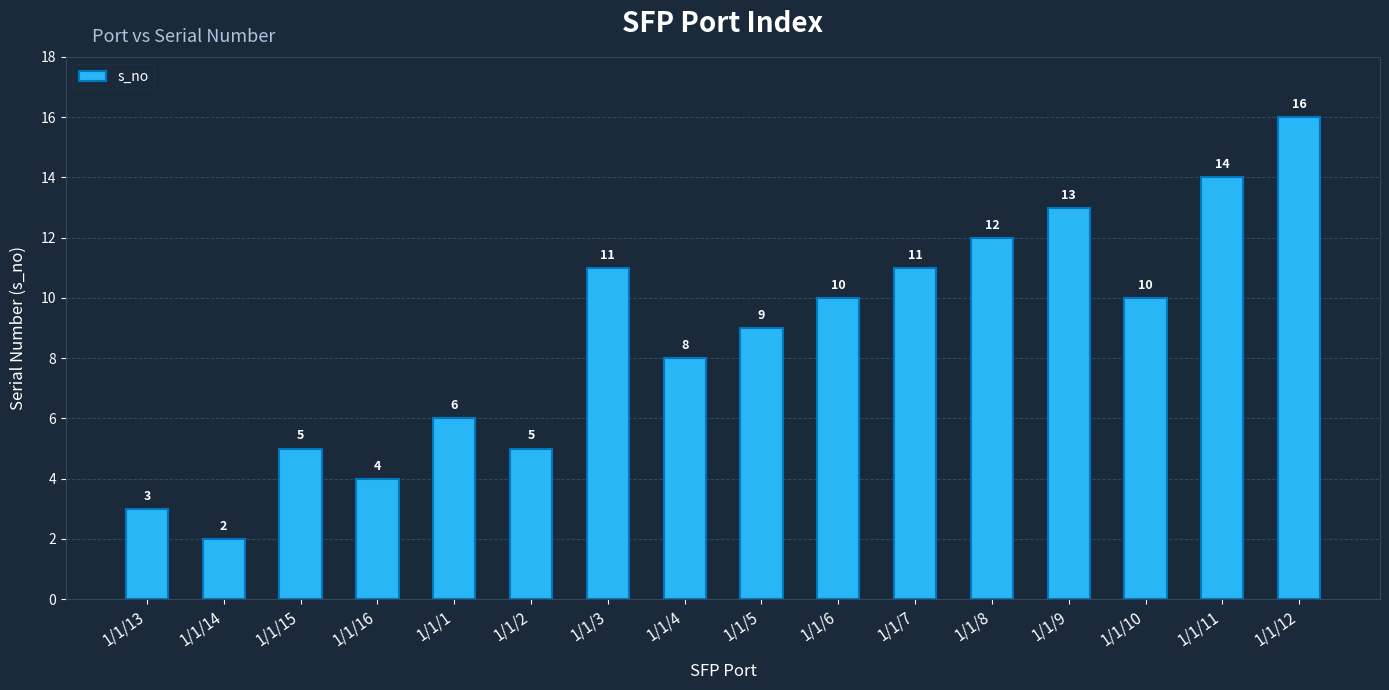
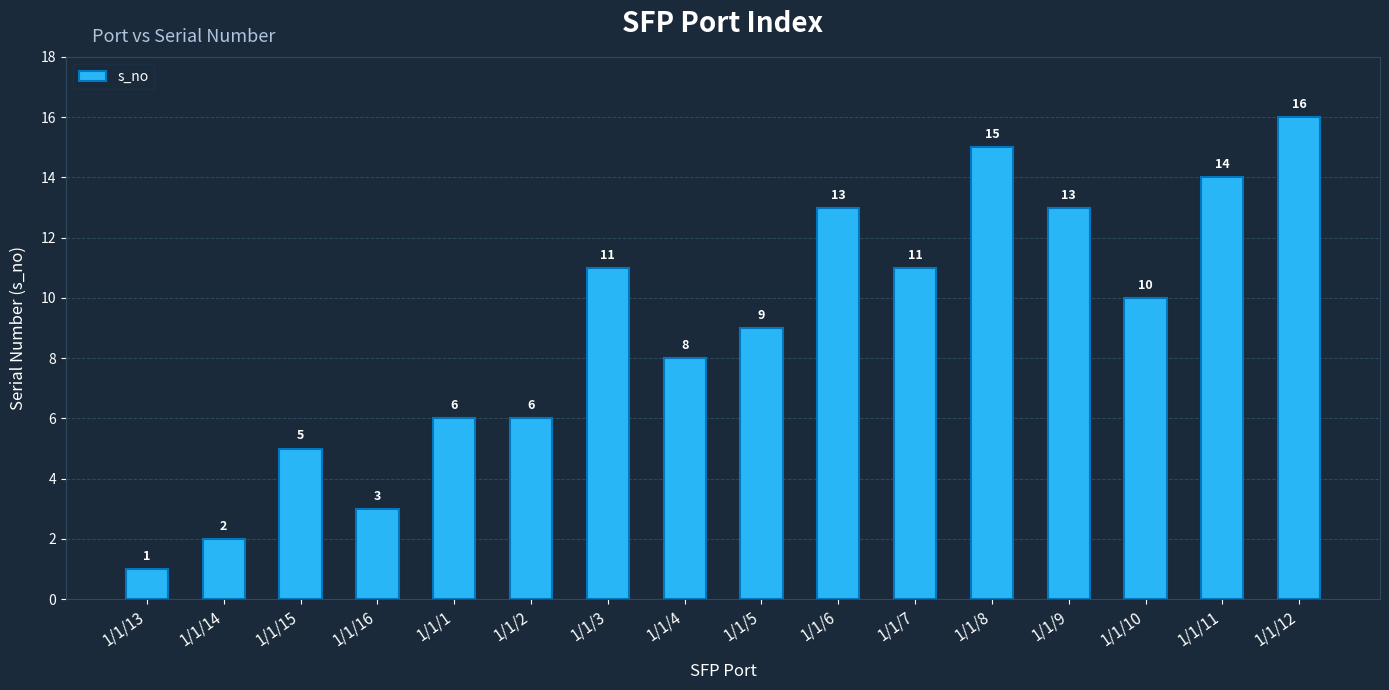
  {
-   "1/1/13": 3,
+   "1/1/13": 1,
    "1/1/14": 2,
    "1/1/15": 5,
-   "1/1/16": 4,
+   "1/1/16": 3,
    "1/1/1": 6,
-   "1/1/2": 5,
+   "1/1/2": 6,
    "1/1/3": 11,
    "1/1/4": 8,
    "1/1/5": 9,
-   "1/1/6": 10,
+   "1/1/6": 13,
    "1/1/7": 11,
-   "1/1/8": 12,
+   "1/1/8": 15,
    "1/1/9": 13,
    "1/1/10": 10,
    "1/1/11": 14,
    "1/1/12": 16
  }
